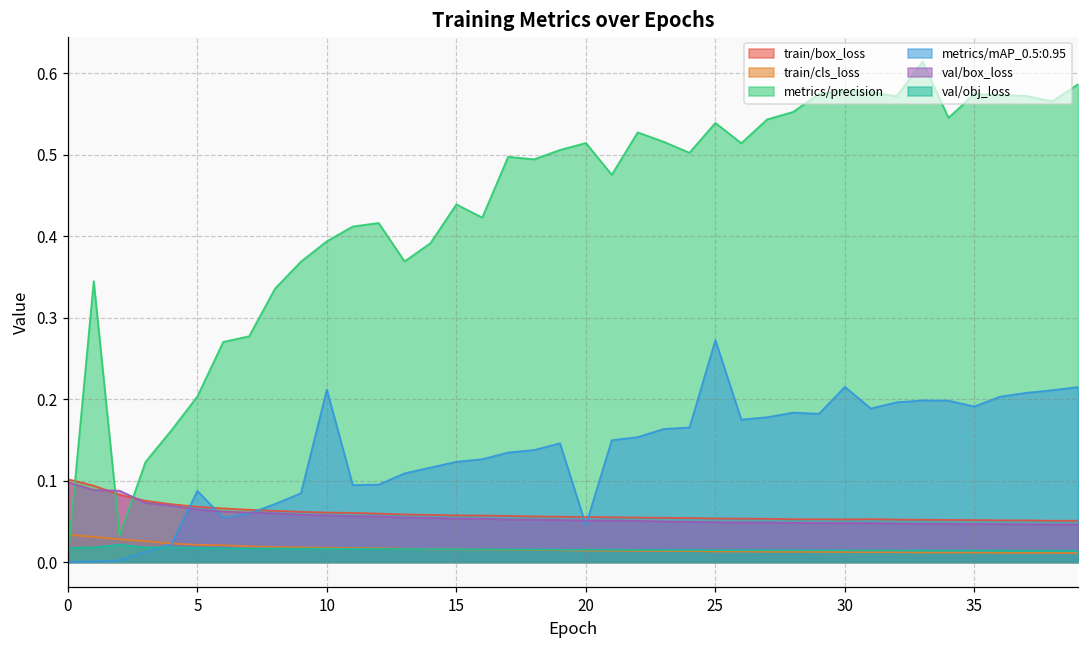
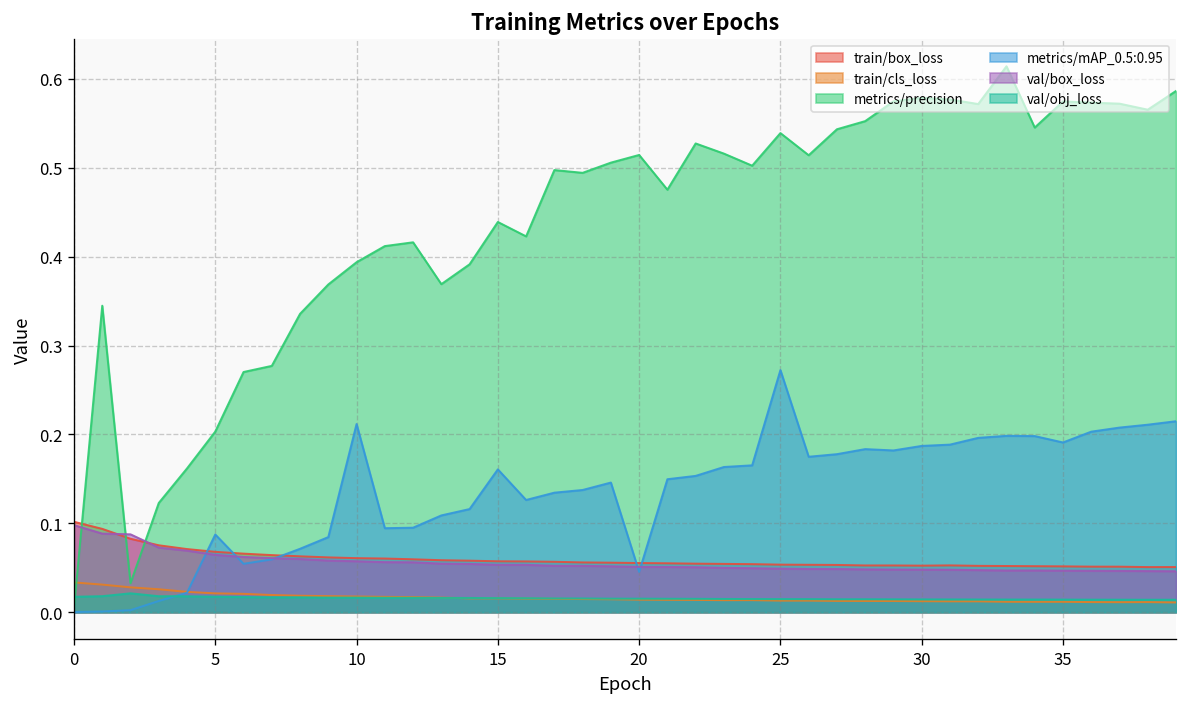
  {
    "metrics/mAP_0.5:0.95": {
      "0": 0.00,
      "5": 0.09,
      "10": 0.21,
-     "15": 0.12,
+     "15": 0.16,
      "20": 0.05,
      "25": 0.27,
-     "30": 0.22,
+     "30": 0.19,
      "35": 0.19
    },
    "val/box_loss": {
      "0": 0.10,
      "15": 0.05,
      "20": 0.05,
      "25": 0.05,
      "30": 0.05,
      "35": 0.05
    }
  }
